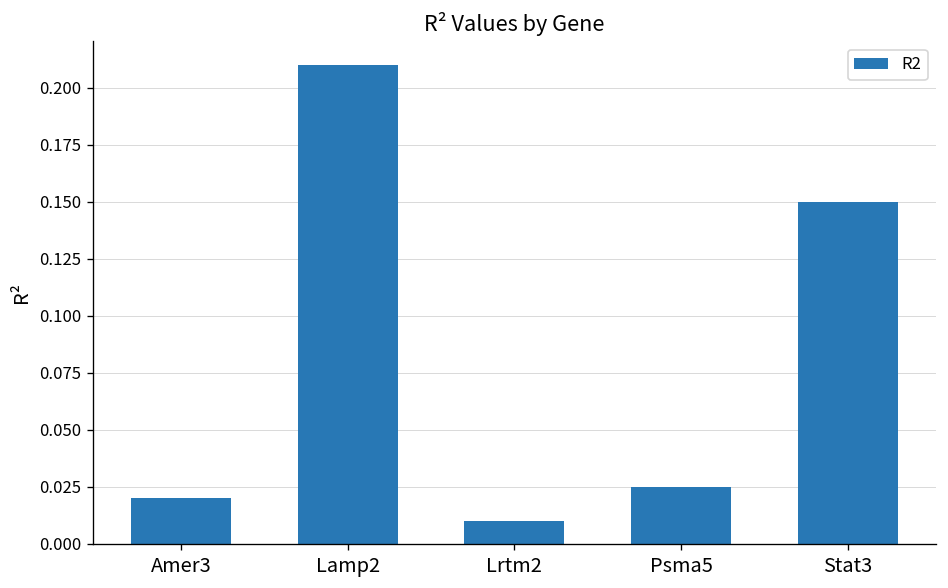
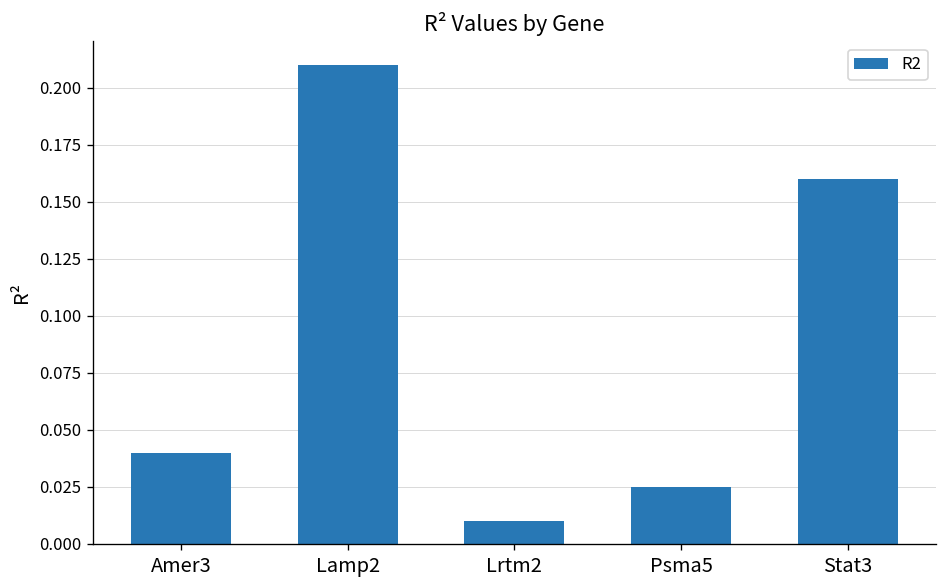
  {
-   "Amer3": 0.02,
+   "Amer3": 0.04,
    "Lamp2": 0.21,
    "Lrtm2": 0.01,
    "Psma5": 0.025,
-   "Stat3": 0.15
+   "Stat3": 0.16
  }
